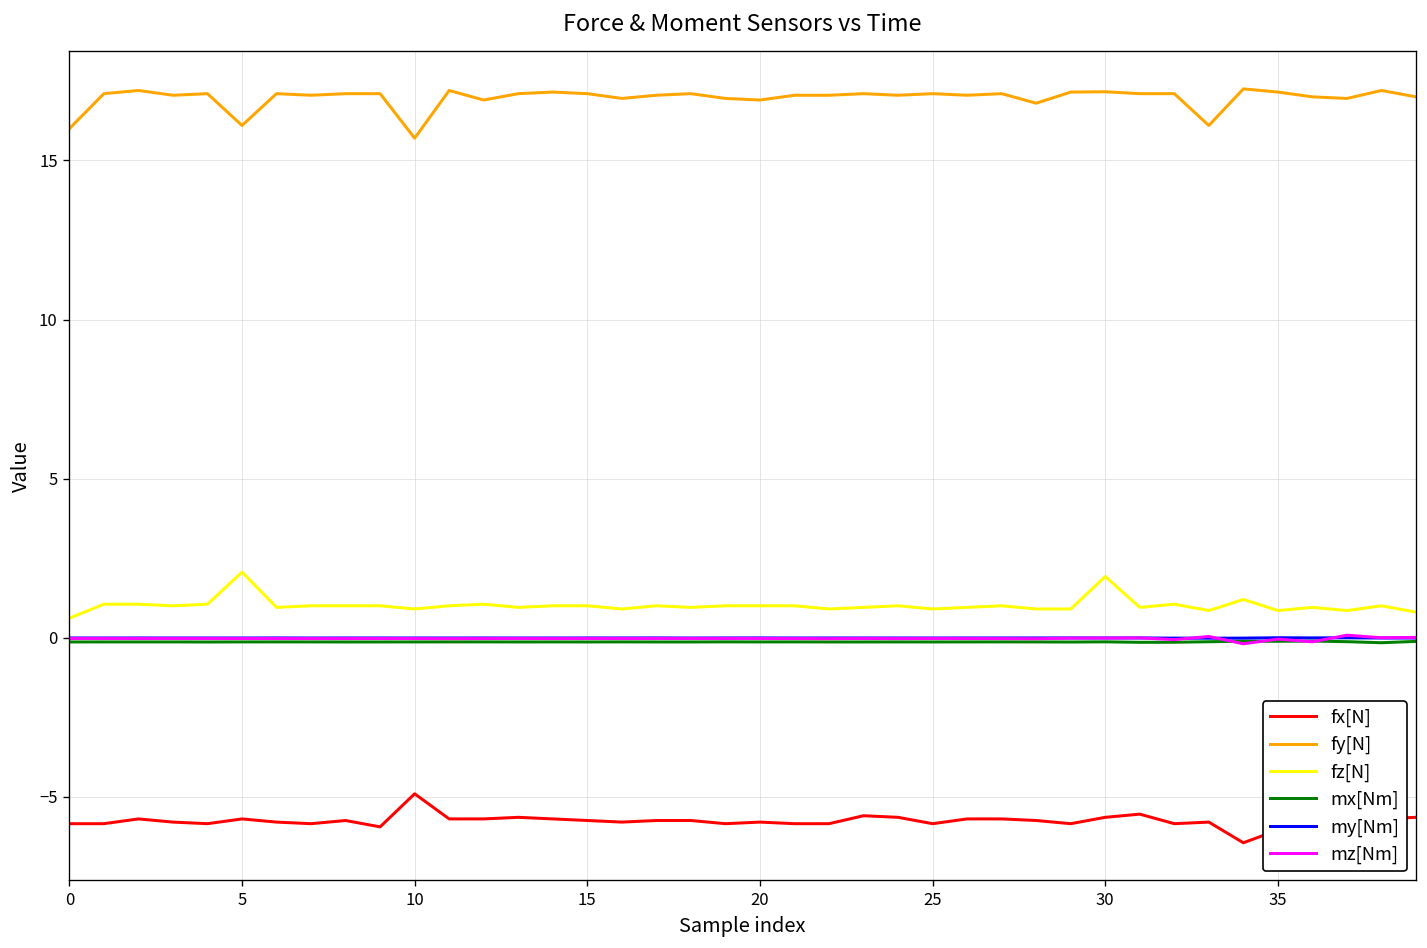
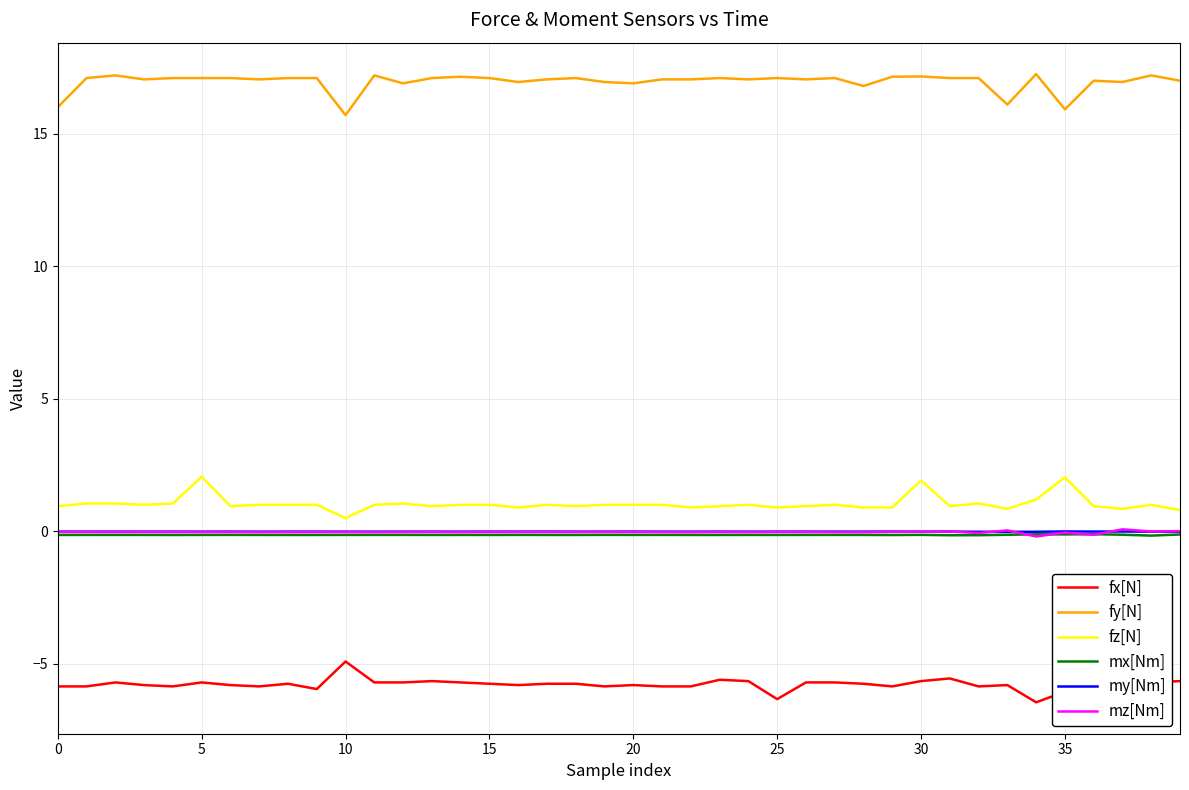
  {
    "fx[N]": {
      "0": -5.9,
      "5": -5.7,
      "10": -4.9,
      "15": -5.8,
      "20": -5.8,
-     "25": -5.9,
+     "25": -6.3,
      "30": -5.7
    },
    "fy[N]": {
      "0": 16.0,
-     "5": 16.1,
+     "5": 17.1,
      "10": 15.7,
      "15": 17.1,
      "20": 16.9,
      "25": 17.1,
      "30": 17.2,
-     "35": 17.2
+     "35": 15.9
    },
    "fz[N]": {
-     "0": 0.6,
+     "0": 1.0,
      "5": 2.1,
-     "10": 0.9,
+     "10": 0.5,
      "15": 1.0,
      "20": 1.0,
      "25": 0.9,
      "30": 1.9,
-     "35": 0.9
+     "35": 2.0
    },
    "mx[Nm]": {
      "0": -0.1,
      "5": -0.1,
      "10": -0.1,
      "15": -0.1,
      "20": -0.1,
      "25": -0.1,
      "30": -0.1
    }
  }
